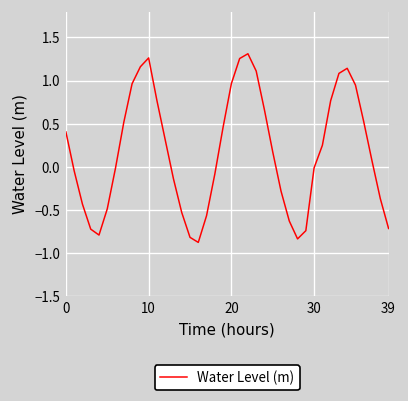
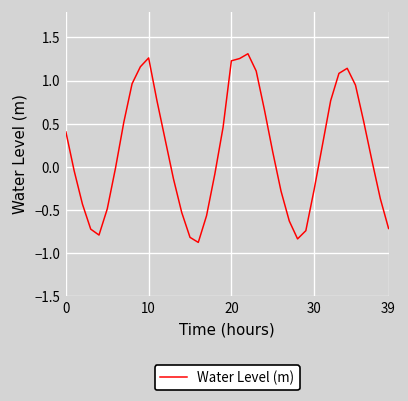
  {
    "0": 0.4,
    "10": 1.3,
-   "20": 1.0,
-   "30": 0.0,
+   "20": 1.2,
+   "30": -0.3,
    "39": -0.7
  }
